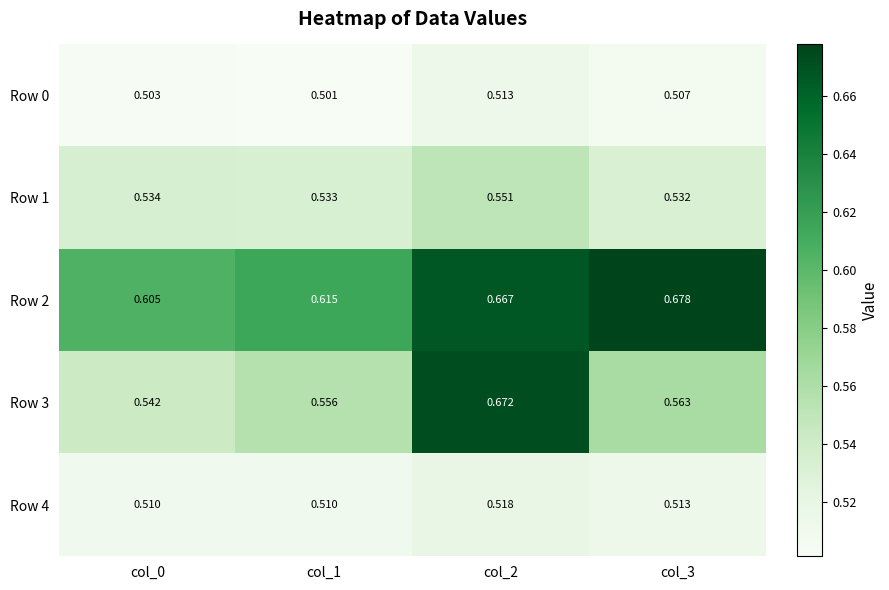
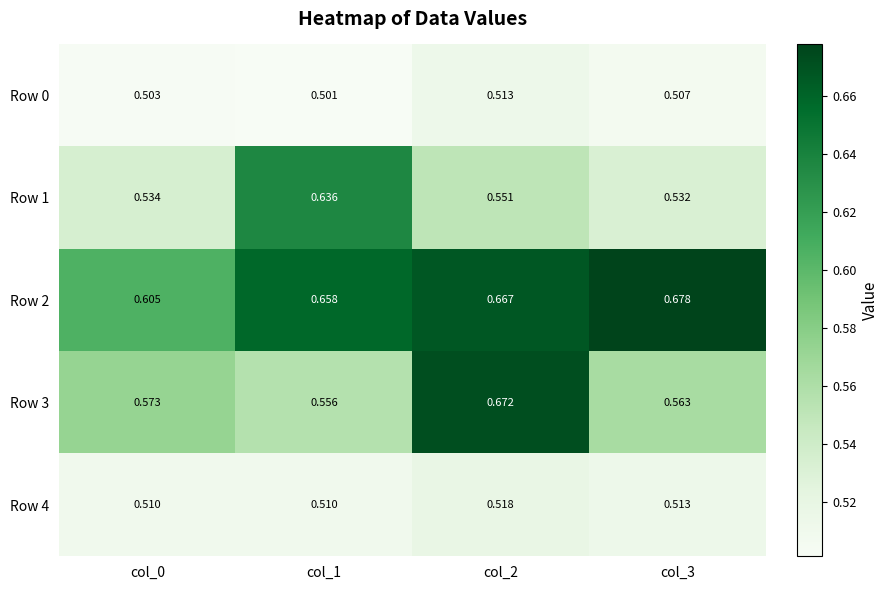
  {
    "Row 0": {
      "col_0": 0.503,
      "col_1": 0.501,
      "col_2": 0.513,
      "col_3": 0.507
    },
    "Row 1": {
      "col_0": 0.534,
-     "col_1": 0.533,
+     "col_1": 0.636,
      "col_2": 0.551,
      "col_3": 0.532
    },
    "Row 2": {
      "col_0": 0.605,
-     "col_1": 0.615,
+     "col_1": 0.658,
      "col_2": 0.667,
      "col_3": 0.678
    },
    "Row 3": {
-     "col_0": 0.542,
+     "col_0": 0.573,
      "col_1": 0.556,
      "col_2": 0.672,
      "col_3": 0.563
    },
    "Row 4": {
      "col_0": 0.510,
      "col_1": 0.510,
      "col_2": 0.518,
      "col_3": 0.513
    }
  }
